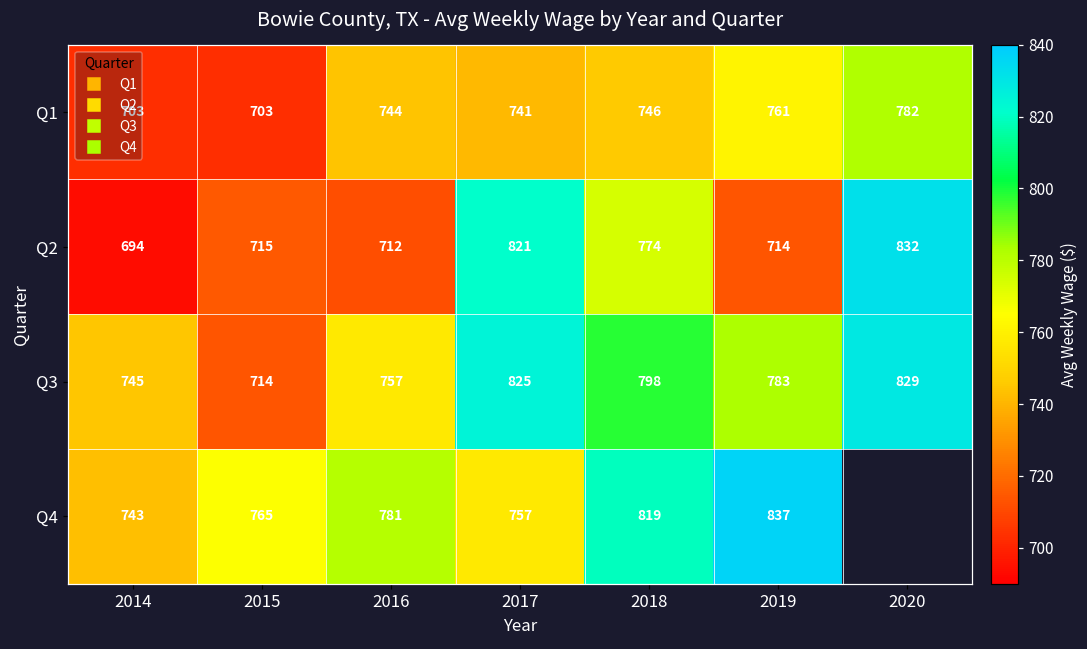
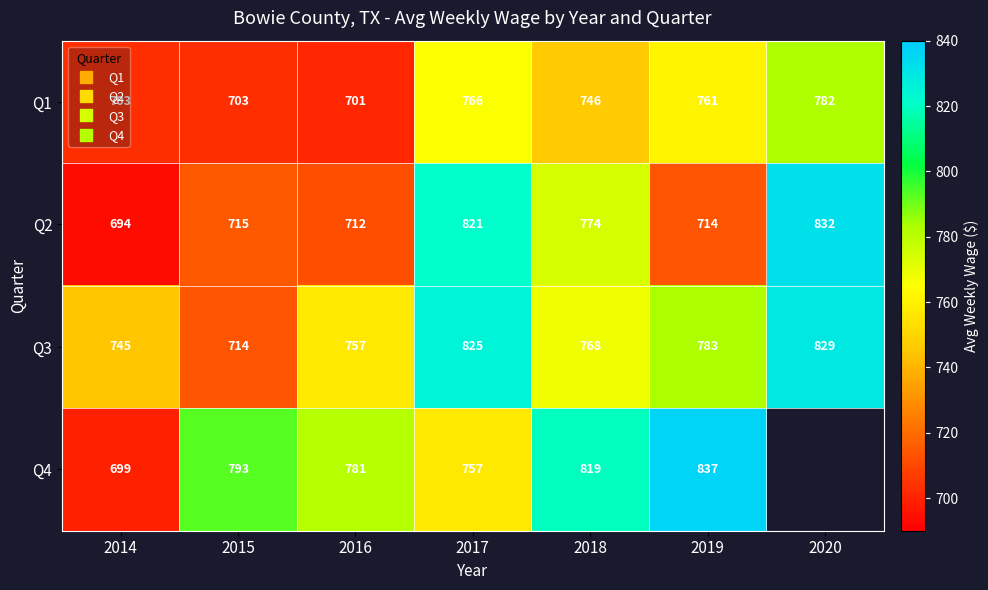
  {
    "Q1": {
      "2015": 703,
-     "2016": 744,
-     "2017": 741,
+     "2016": 701,
+     "2017": 766,
      "2018": 746,
      "2019": 761,
      "2020": 782
    },
    "Q2": {
      "2014": 694,
      "2015": 715,
      "2016": 712,
      "2017": 821,
      "2018": 774,
      "2019": 714,
      "2020": 832
    },
    "Q3": {
      "2014": 745,
      "2015": 714,
      "2016": 757,
      "2017": 825,
-     "2018": 798,
+     "2018": 768,
      "2019": 783,
      "2020": 829
    },
    "Q4": {
-     "2014": 743,
-     "2015": 765,
+     "2014": 699,
+     "2015": 793,
      "2016": 781,
      "2017": 757,
      "2018": 819,
      "2019": 837
    }
  }
